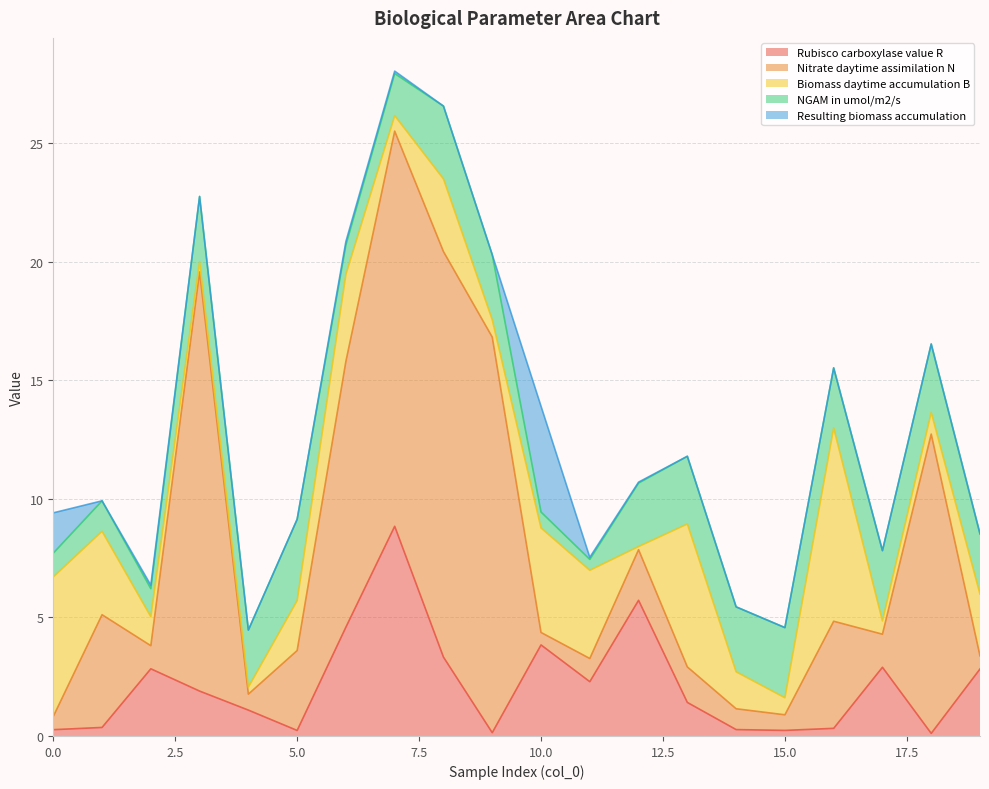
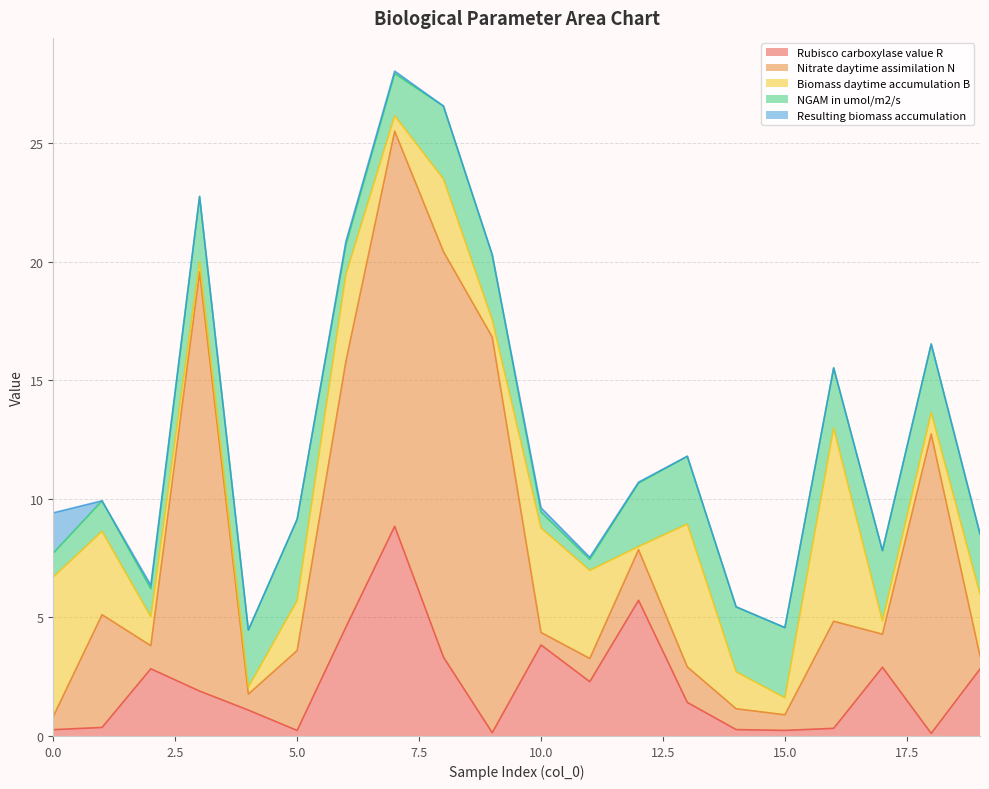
  {
    "NGAM in umol/m2/s": {
      "0.0": 1.0,
      "10.0": 0.7
    },
    "Resulting biomass accumulation": {
      "0.0": 1.7,
-     "10.0": 4.5
+     "10.0": 0.2
    }
  }
